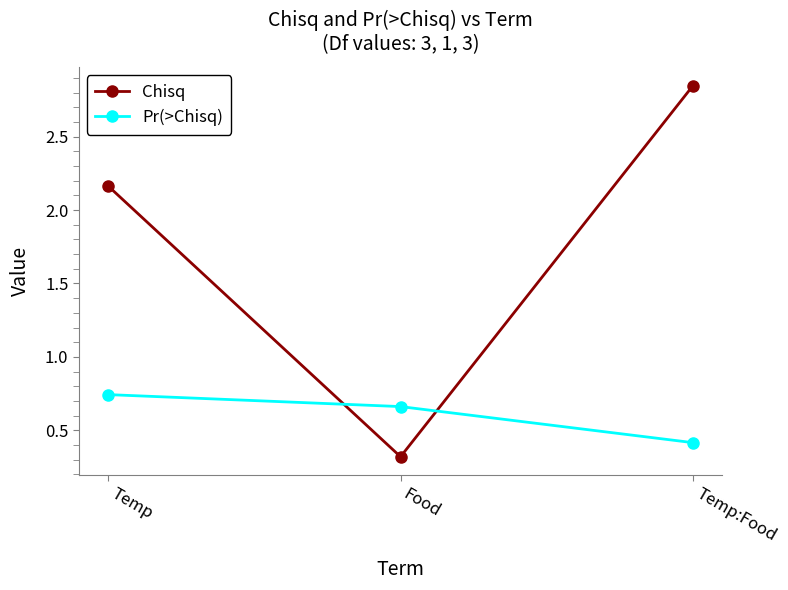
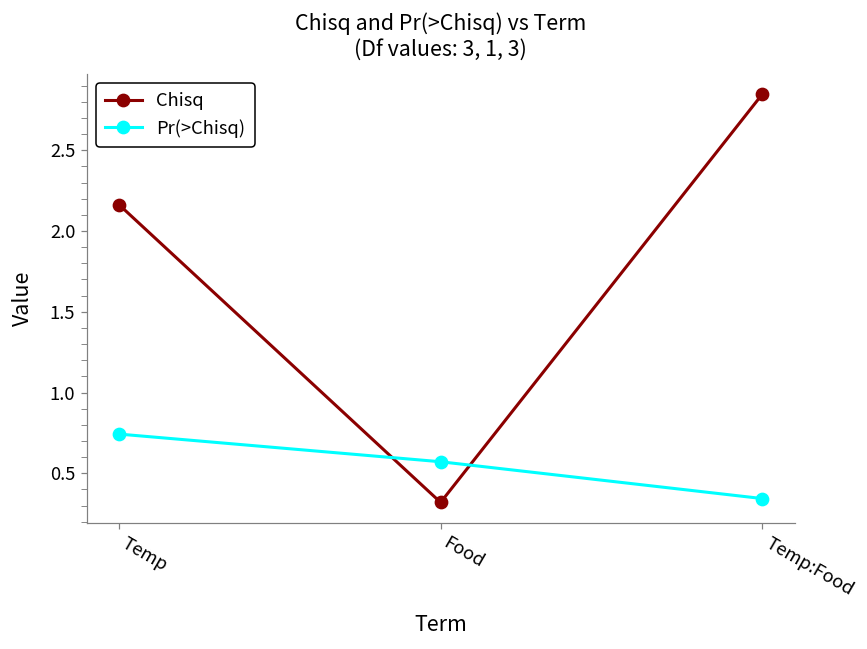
  {
    "Chisq": {
      "Temp": 2.16,
      "Food": 0.32,
      "Temp:Food": 2.85
    },
    "Pr(>Chisq)": {
      "Temp": 0.74,
-     "Food": 0.66,
-     "Temp:Food": 0.42
+     "Food": 0.57,
+     "Temp:Food": 0.34
    }
  }
